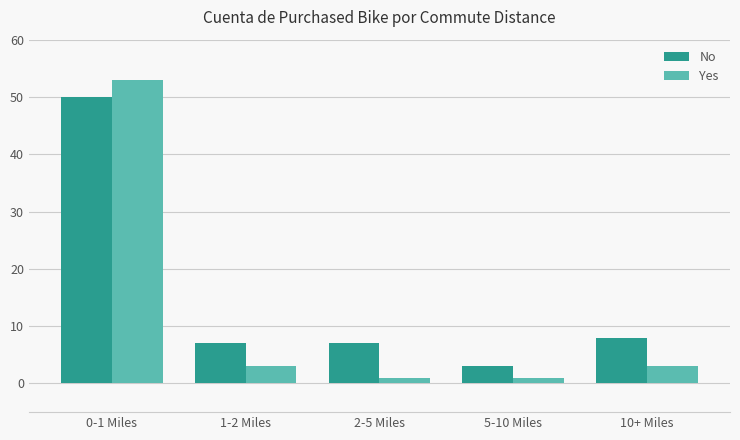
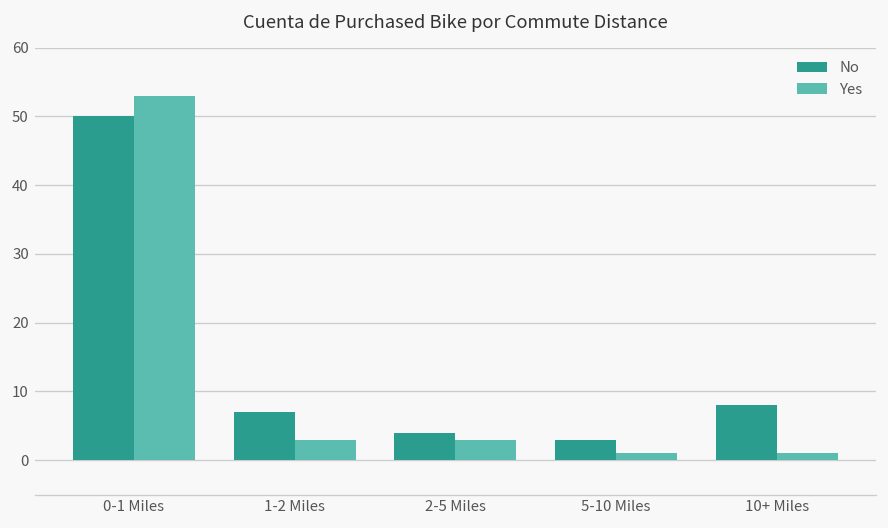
  {
    "No": {
      "0-1 Miles": 50,
      "1-2 Miles": 7,
-     "2-5 Miles": 7,
+     "2-5 Miles": 4,
      "5-10 Miles": 3,
      "10+ Miles": 8
    },
    "Yes": {
      "0-1 Miles": 53,
      "1-2 Miles": 3,
-     "2-5 Miles": 1,
+     "2-5 Miles": 3,
      "5-10 Miles": 1,
-     "10+ Miles": 3
+     "10+ Miles": 1
    }
  }
